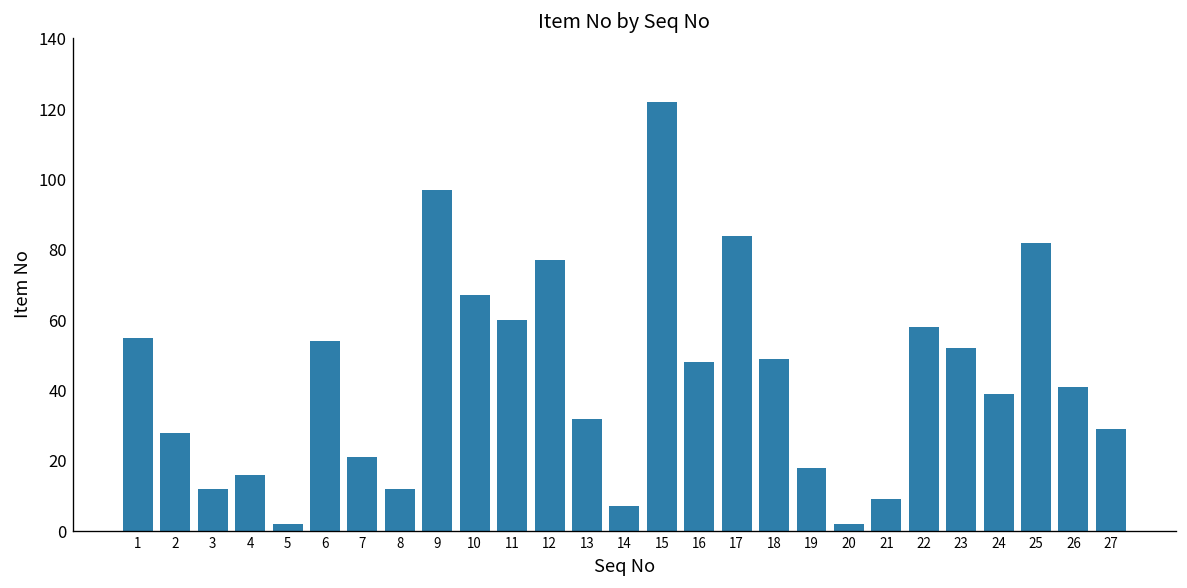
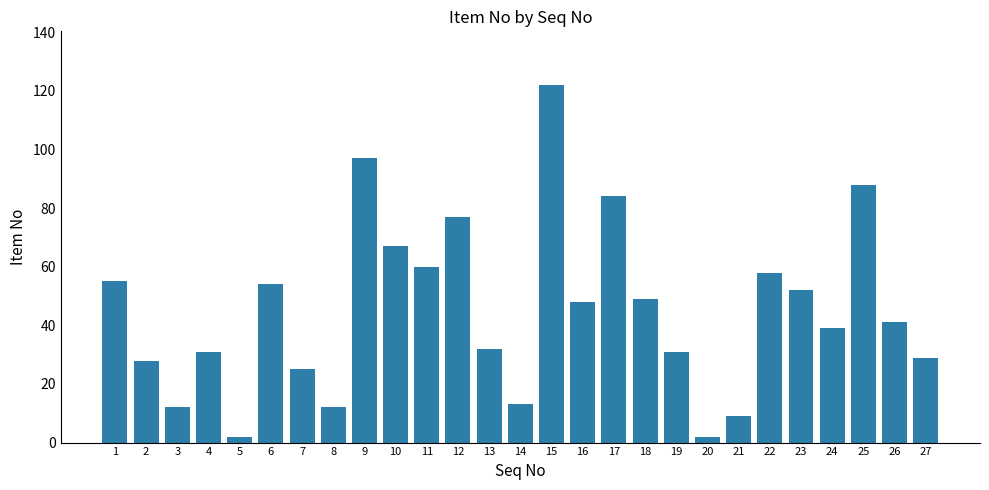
  {
    "1": 55,
    "2": 28,
    "3": 12,
-   "4": 16,
+   "4": 31,
    "5": 2,
    "6": 54,
-   "7": 21,
+   "7": 25,
    "8": 12,
    "9": 97,
    "10": 67,
    "11": 60,
    "12": 77,
    "13": 32,
-   "14": 7,
+   "14": 13,
    "15": 122,
    "16": 48,
    "17": 84,
    "18": 49,
-   "19": 18,
+   "19": 31,
    "20": 2,
    "21": 9,
    "22": 58,
    "23": 52,
    "24": 39,
-   "25": 82,
+   "25": 88,
    "26": 41,
    "27": 29
  }
